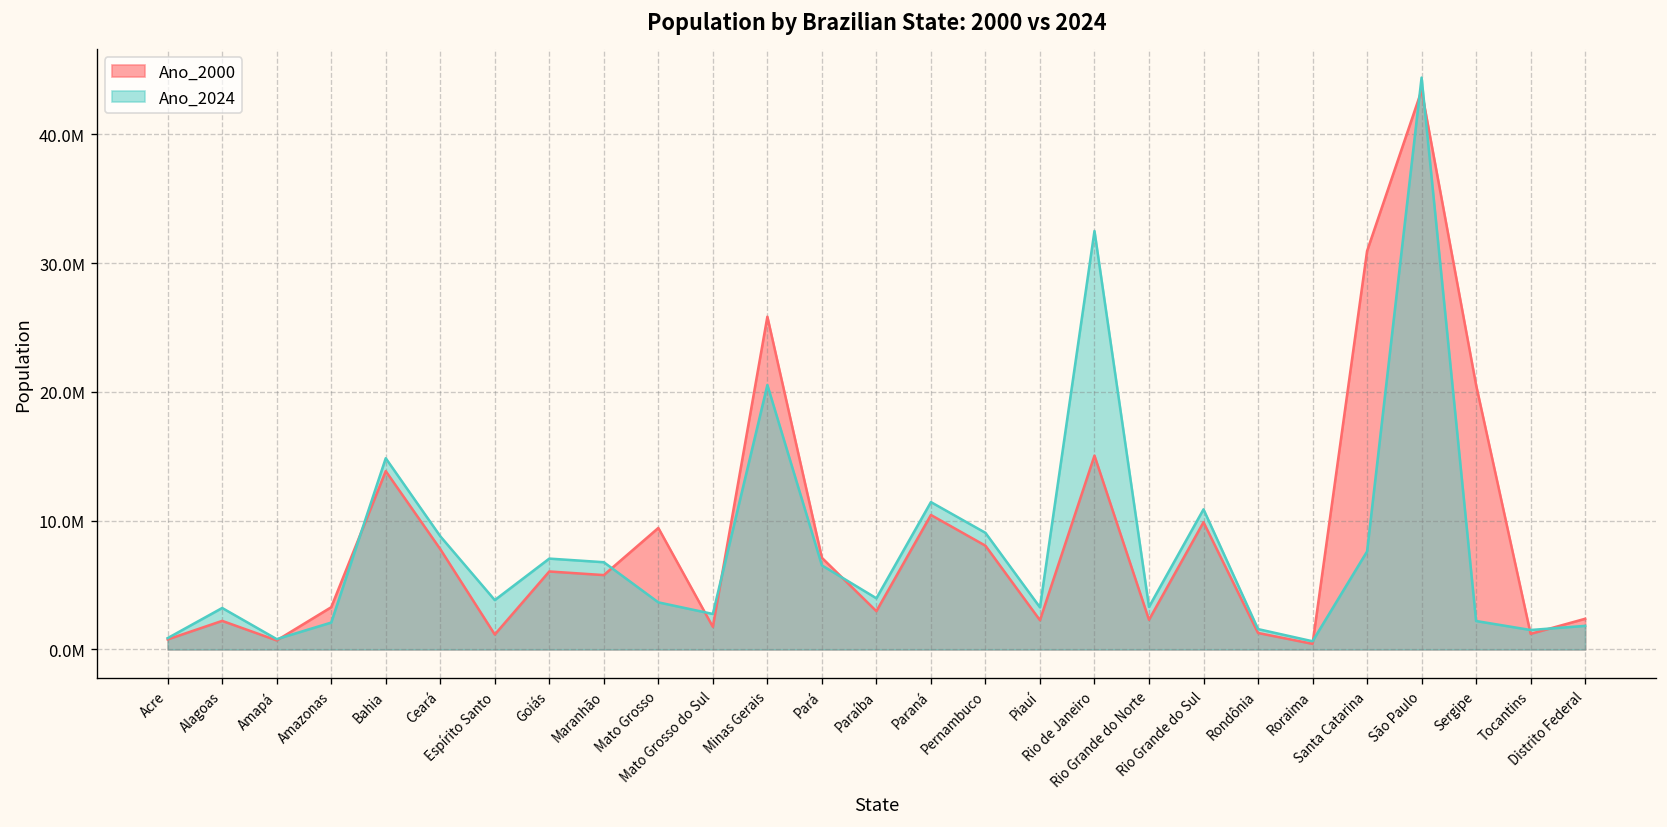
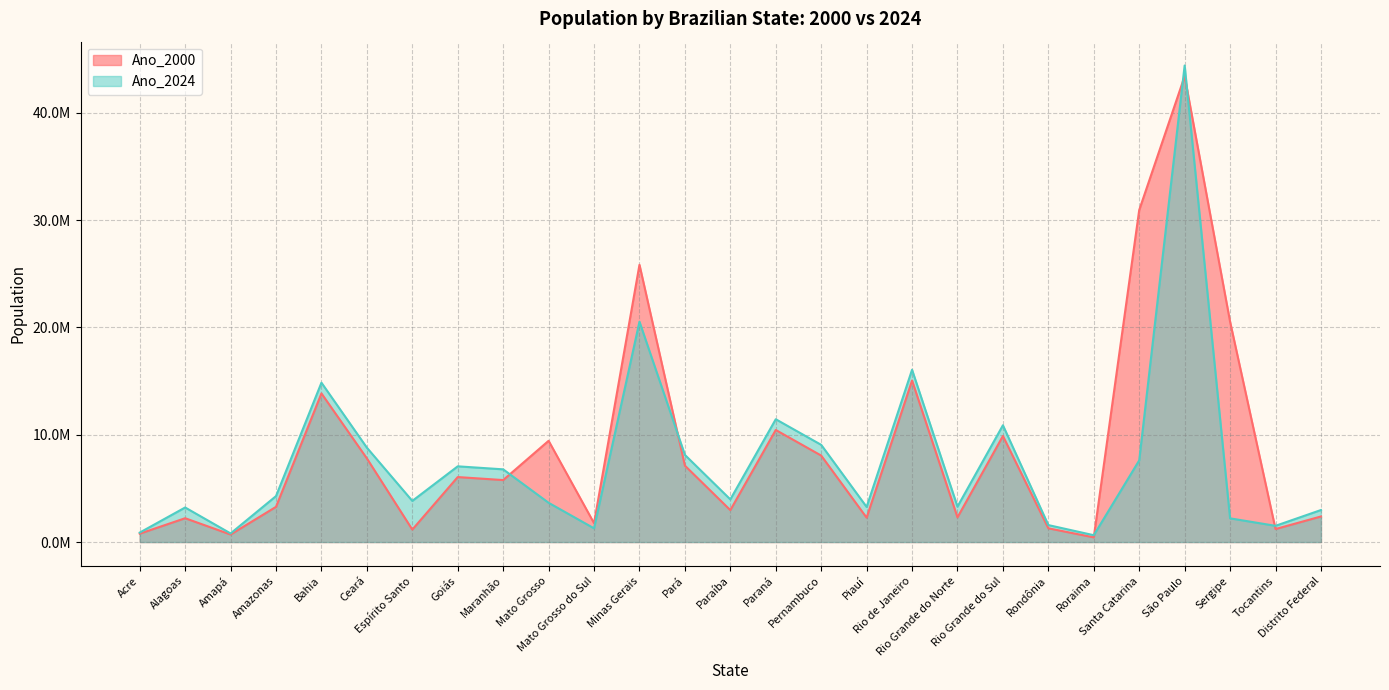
  {
    "Ano_2000": {
      "Alagoas": 2200000,
      "Amazonas": 3300000,
      "Bahia": 13900000,
      "Ceará": 7800000,
      "Espírito Santo": 1200000,
      "Goiás": 6100000,
      "Maranhão": 5800000,
      "Mato Grosso": 9400000,
      "Mato Grosso do Sul": 1800000,
      "Minas Gerais": 25800000,
      "Pará": 7100000,
      "Paraíba": 3000000,
      "Paraná": 10400000,
      "Pernambuco": 8100000,
      "Piauí": 2300000,
      "Rio de Janeiro": 15100000,
      "Rio Grande do Norte": 2300000,
      "Rio Grande do Sul": 9900000,
      "Rondônia": 1300000,
      "Santa Catarina": 30900000,
      "São Paulo": 43400000,
      "Sergipe": 20500000,
      "Tocantins": 1200000,
      "Distrito Federal": 2400000
    },
    "Ano_2024": {
      "Alagoas": 3200000,
-     "Amazonas": 2100000,
+     "Amazonas": 4300000,
      "Bahia": 14900000,
      "Ceará": 8800000,
      "Espírito Santo": 3800000,
      "Goiás": 7100000,
      "Maranhão": 6800000,
      "Mato Grosso": 3700000,
-     "Mato Grosso do Sul": 2800000,
+     "Mato Grosso do Sul": 1300000,
      "Minas Gerais": 20500000,
-     "Pará": 6500000,
+     "Pará": 8100000,
      "Paraíba": 4000000,
      "Paraná": 11400000,
      "Pernambuco": 9100000,
      "Piauí": 3300000,
-     "Rio de Janeiro": 32500000,
+     "Rio de Janeiro": 16100000,
      "Rio Grande do Norte": 3300000,
      "Rio Grande do Sul": 10900000,
      "Rondônia": 1600000,
      "Santa Catarina": 7600000,
      "São Paulo": 44400000,
      "Sergipe": 2200000,
      "Tocantins": 1500000,
-     "Distrito Federal": 1800000
+     "Distrito Federal": 3000000
    }
  }
